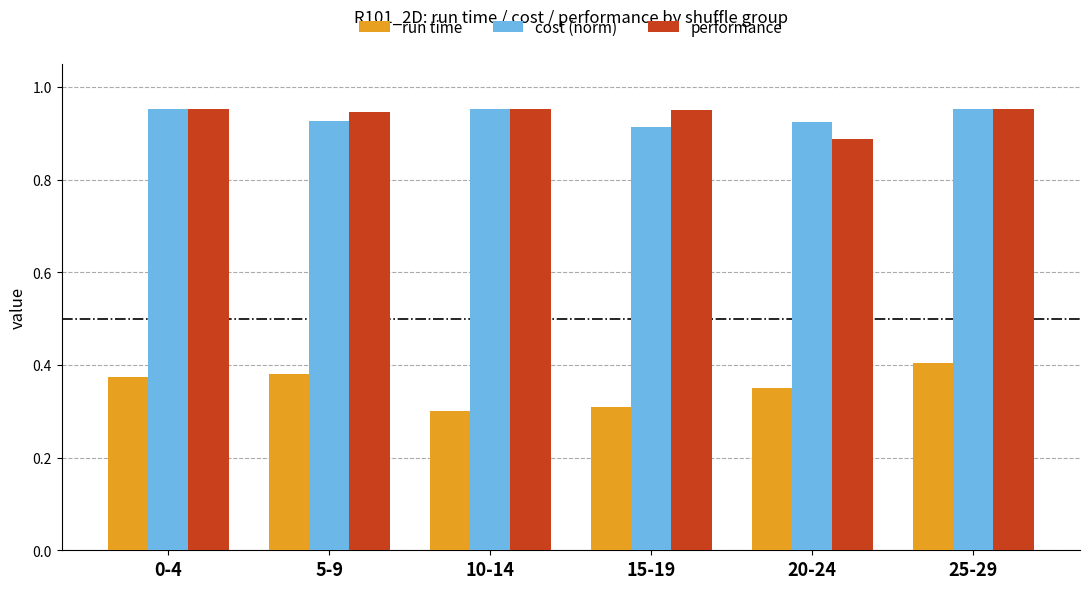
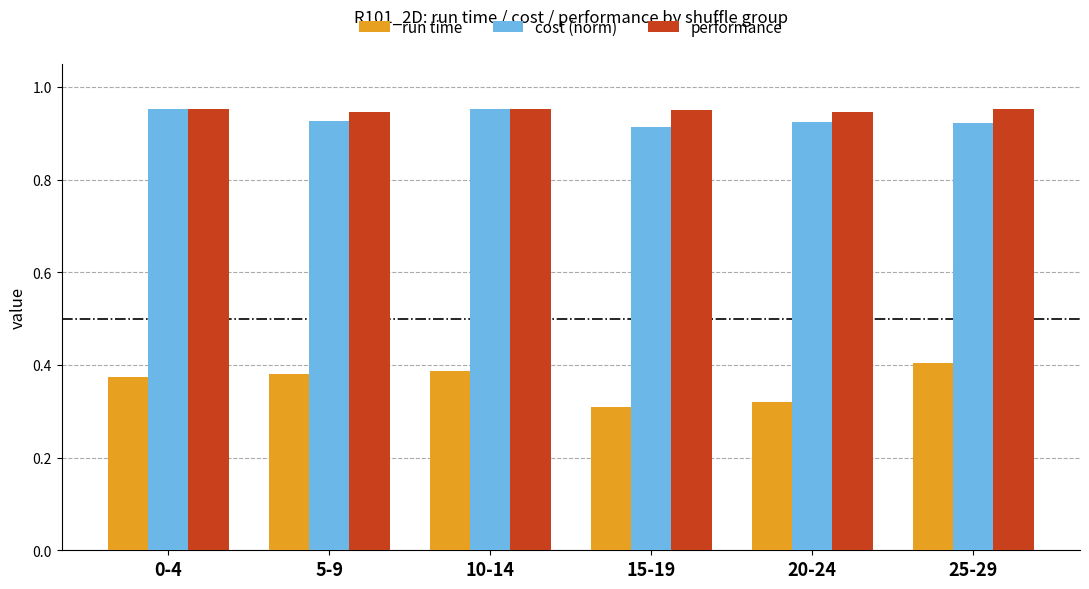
  {
    "run time": {
      "0-4": 0.37,
      "5-9": 0.38,
-     "10-14": 0.30,
+     "10-14": 0.39,
      "15-19": 0.31,
-     "20-24": 0.35,
+     "20-24": 0.32,
      "25-29": 0.40
    },
    "cost (norm)": {
      "0-4": 0.95,
      "5-9": 0.93,
      "10-14": 0.95,
      "15-19": 0.91,
      "20-24": 0.92,
-     "25-29": 0.95
+     "25-29": 0.92
    },
    "performance": {
      "0-4": 0.95,
      "5-9": 0.95,
      "10-14": 0.95,
      "15-19": 0.95,
-     "20-24": 0.89,
+     "20-24": 0.95,
      "25-29": 0.95
    }
  }
